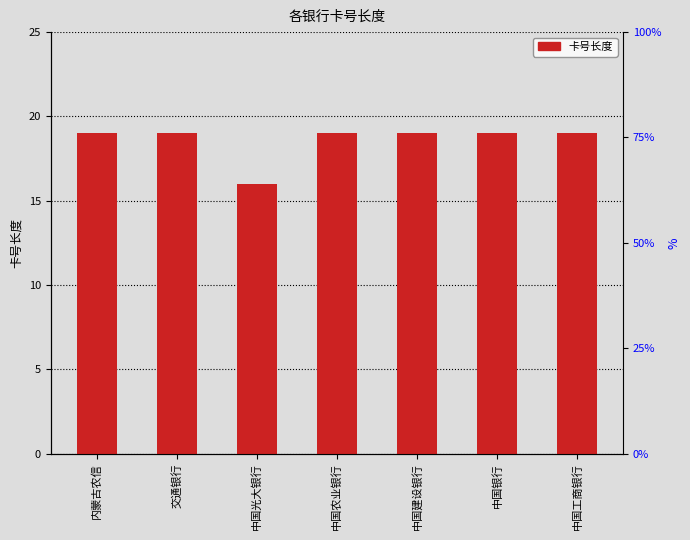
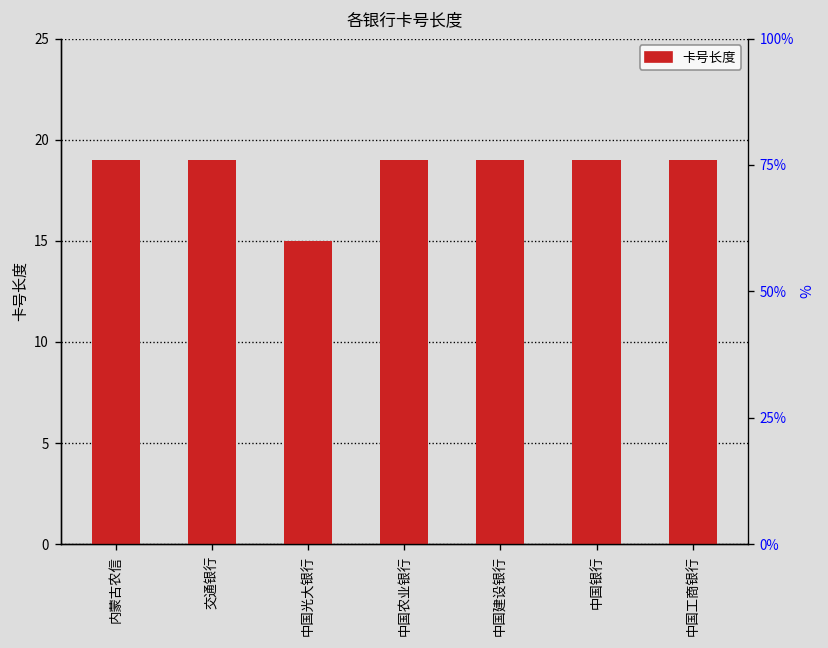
  {
    "内蒙古农信": 19,
    "交通银行": 19,
-   "中国光大银行": 16,
+   "中国光大银行": 15,
    "中国农业银行": 19,
    "中国建设银行": 19,
    "中国银行": 19,
    "中国工商银行": 19
  }
